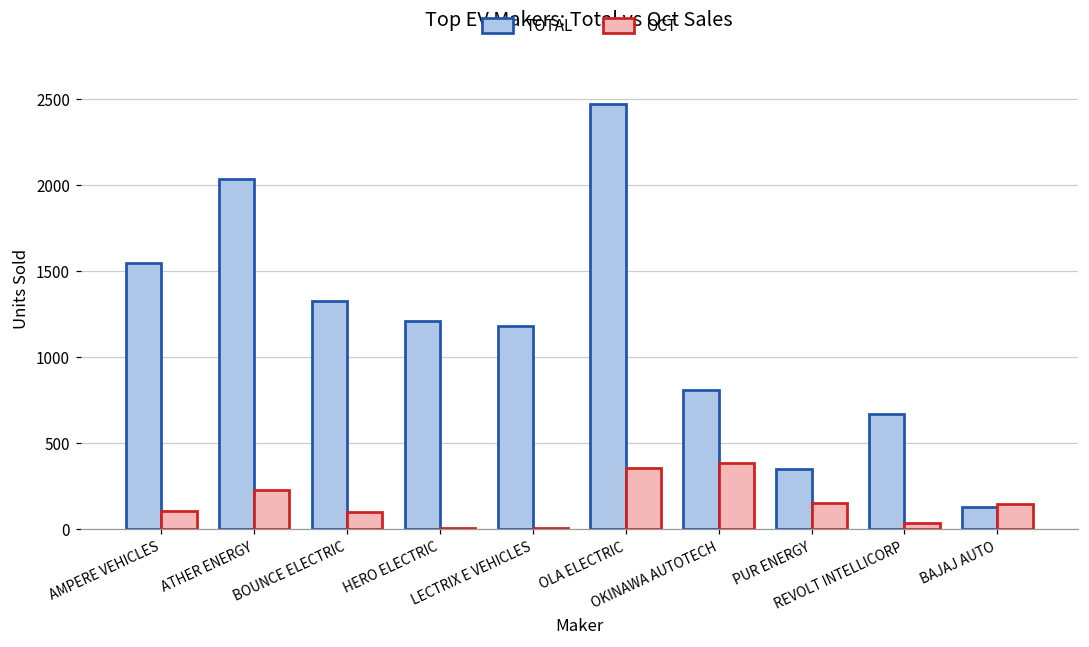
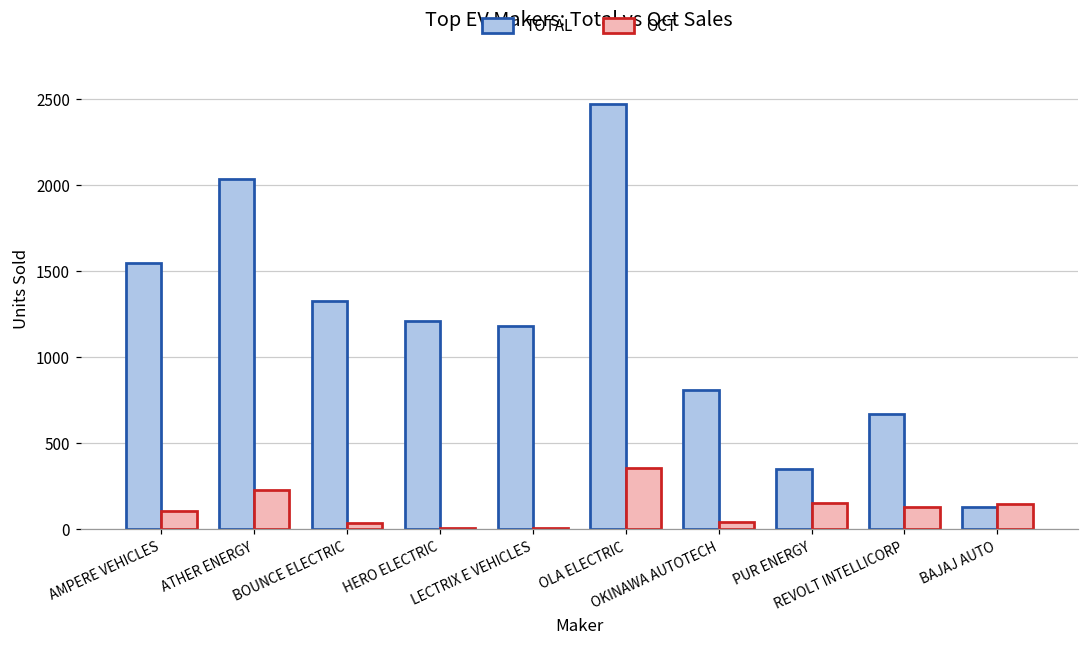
  {
    "TOTAL": {
      "AMPERE VEHICLES": 1550,
      "ATHER ENERGY": 2030,
      "BOUNCE ELECTRIC": 1330,
      "HERO ELECTRIC": 1210,
      "LECTRIX E VEHICLES": 1180,
      "OLA ELECTRIC": 2470,
      "OKINAWA AUTOTECH": 810,
      "PUR ENERGY": 350,
      "REVOLT INTELLICORP": 670,
      "BAJAJ AUTO": 130
    },
    "OCT": {
      "AMPERE VEHICLES": 100,
      "ATHER ENERGY": 220,
-     "BOUNCE ELECTRIC": 100,
+     "BOUNCE ELECTRIC": 30,
      "OLA ELECTRIC": 350,
-     "OKINAWA AUTOTECH": 380,
+     "OKINAWA AUTOTECH": 40,
      "PUR ENERGY": 150,
-     "REVOLT INTELLICORP": 40,
+     "REVOLT INTELLICORP": 130,
      "BAJAJ AUTO": 140
    }
  }
